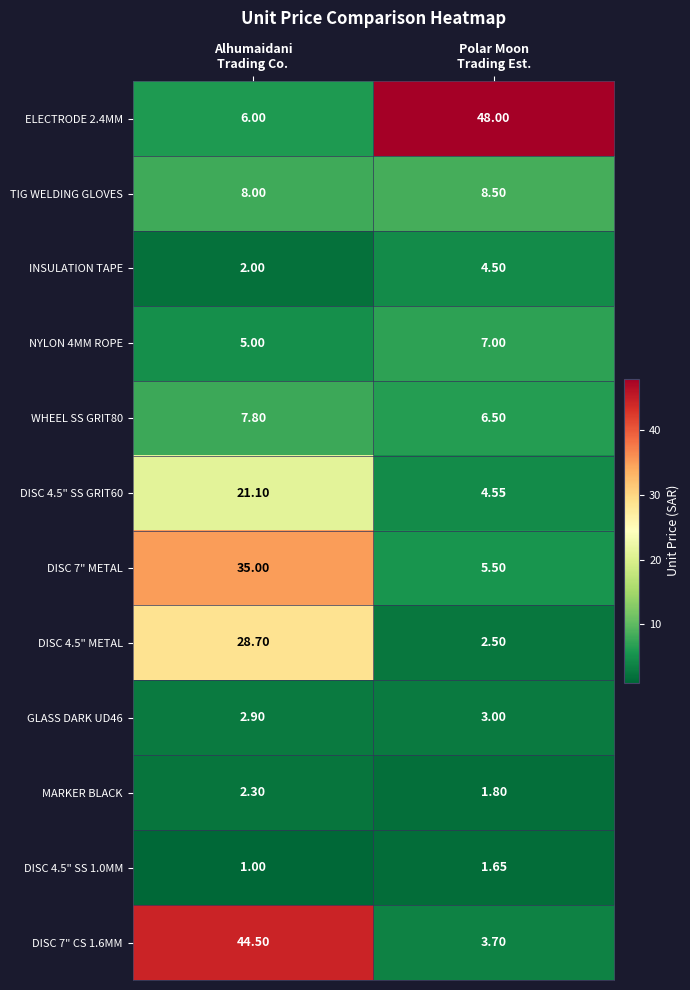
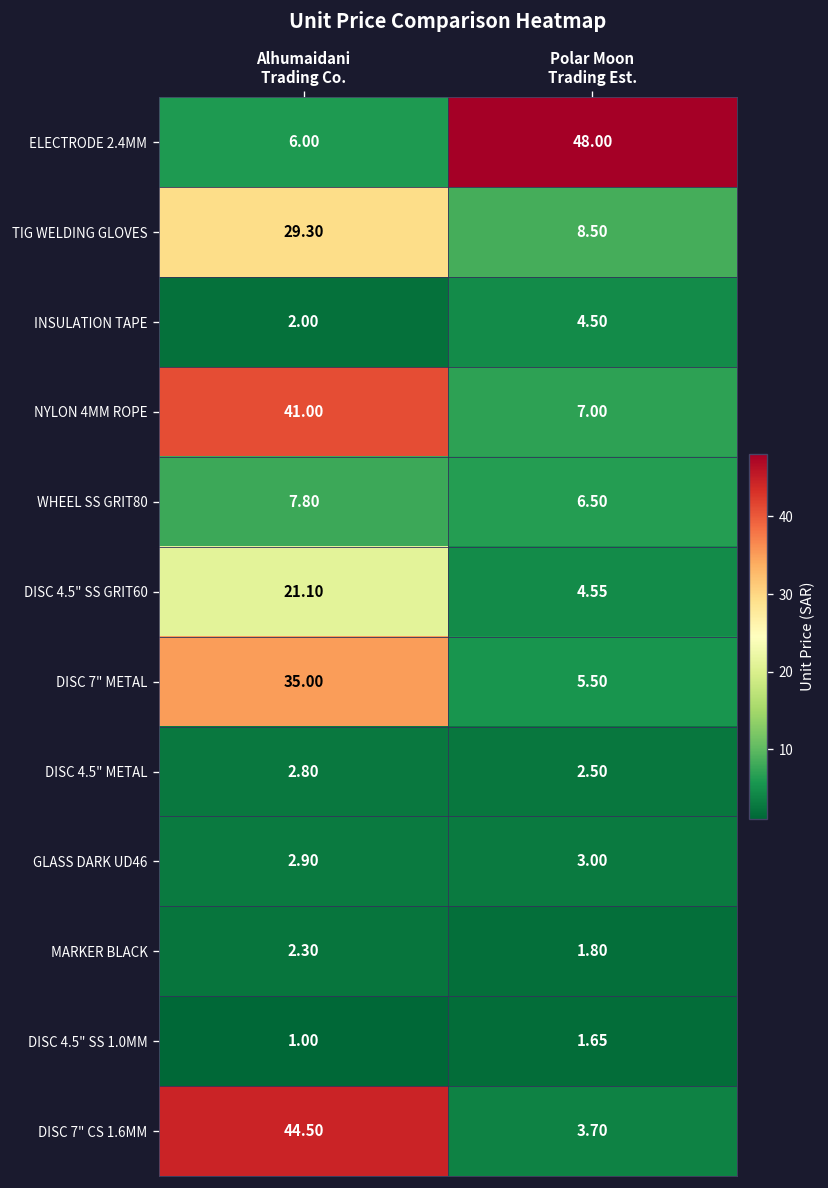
  {
    "ELECTRODE 2.4MM": {
      "Alhumaidani Trading Co.": 6.00,
      "Polar Moon Trading Est.": 48.00
    },
    "TIG WELDING GLOVES": {
-     "Alhumaidani Trading Co.": 8.00,
+     "Alhumaidani Trading Co.": 29.30,
      "Polar Moon Trading Est.": 8.50
    },
    "INSULATION TAPE": {
      "Alhumaidani Trading Co.": 2.00,
      "Polar Moon Trading Est.": 4.50
    },
    "NYLON 4MM ROPE": {
-     "Alhumaidani Trading Co.": 5.00,
+     "Alhumaidani Trading Co.": 41.00,
      "Polar Moon Trading Est.": 7.00
    },
    "WHEEL SS GRIT80": {
      "Alhumaidani Trading Co.": 7.80,
      "Polar Moon Trading Est.": 6.50
    },
    "DISC 4.5\" SS GRIT60": {
      "Alhumaidani Trading Co.": 21.10,
      "Polar Moon Trading Est.": 4.55
    },
    "DISC 7\" METAL": {
      "Alhumaidani Trading Co.": 35.00,
      "Polar Moon Trading Est.": 5.50
    },
    "DISC 4.5\" METAL": {
-     "Alhumaidani Trading Co.": 28.70,
+     "Alhumaidani Trading Co.": 2.80,
      "Polar Moon Trading Est.": 2.50
    },
    "GLASS DARK UD46": {
      "Alhumaidani Trading Co.": 2.90,
      "Polar Moon Trading Est.": 3.00
    },
    "MARKER BLACK": {
      "Alhumaidani Trading Co.": 2.30,
      "Polar Moon Trading Est.": 1.80
    },
    "DISC 4.5\" SS 1.0MM": {
      "Alhumaidani Trading Co.": 1.00,
      "Polar Moon Trading Est.": 1.65
    },
    "DISC 7\" CS 1.6MM": {
      "Alhumaidani Trading Co.": 44.50,
      "Polar Moon Trading Est.": 3.70
    }
  }
